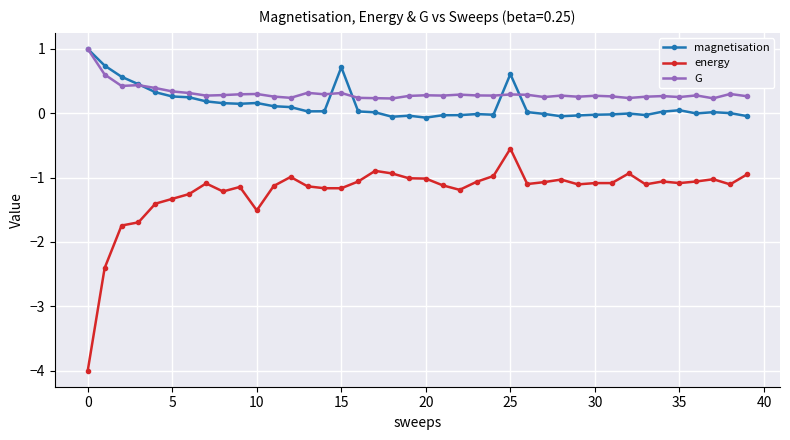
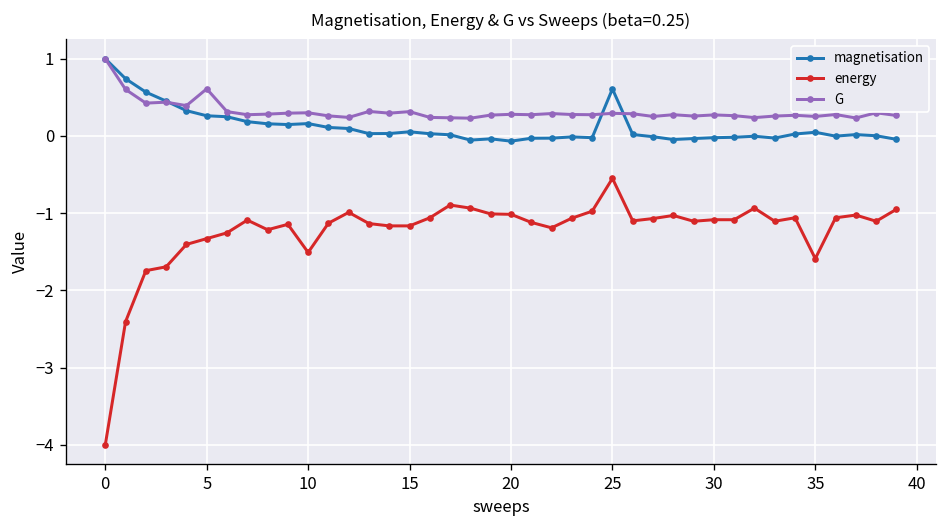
  {
    "magnetisation": {
      "5": 0.3,
      "10": 0.2,
-     "15": 0.7,
+     "15": 0.1,
      "20": -0.1,
      "25": 0.6,
      "30": 0.0,
      "35": 0.0
    },
    "energy": {
      "0": -4.0,
      "5": -1.3,
      "10": -1.5,
      "15": -1.2,
      "20": -1.0,
      "25": -0.6,
      "30": -1.1,
-     "35": -1.1
+     "35": -1.6
    },
    "G": {
-     "5": 0.3,
+     "5": 0.6,
      "10": 0.3,
      "15": 0.3,
      "20": 0.3,
      "25": 0.3,
      "30": 0.3,
      "35": 0.3
    }
  }
